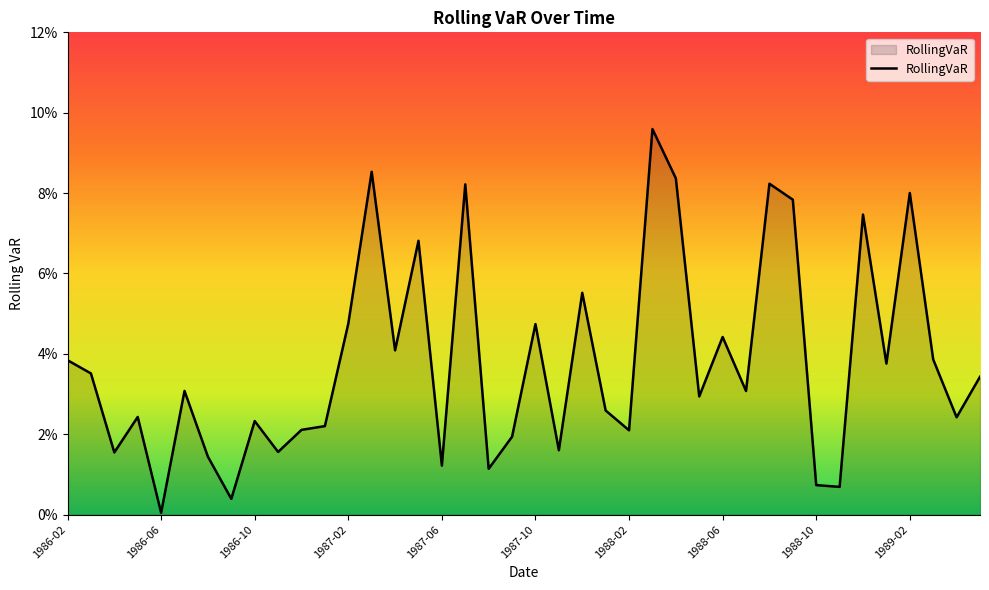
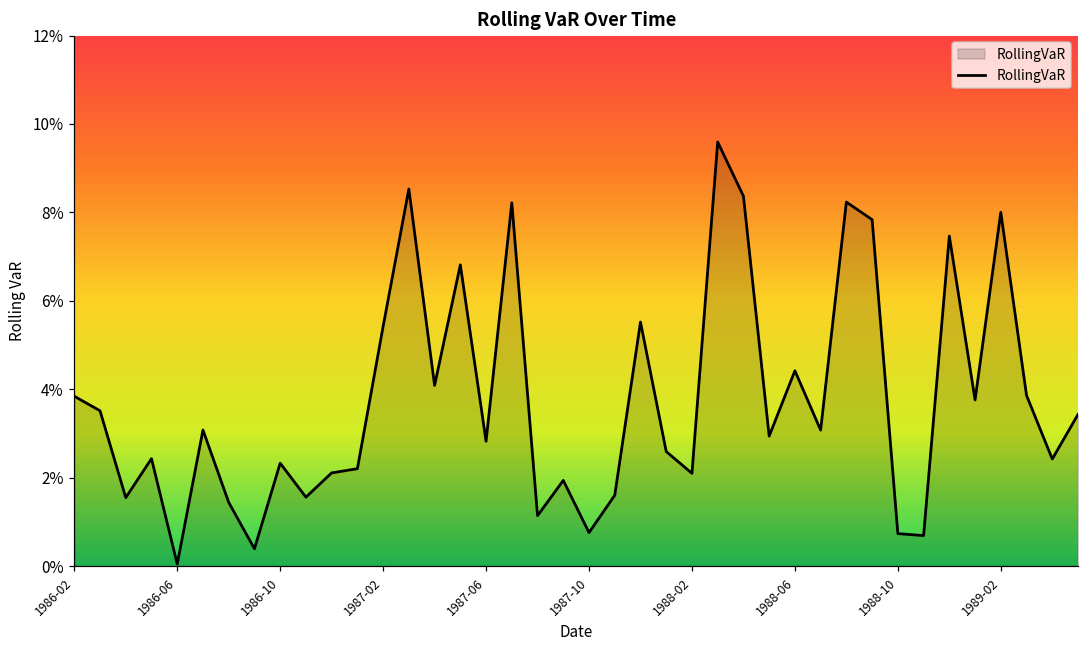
  {
    "1986-02": "3.8%",
    "1986-06": "0.0%",
    "1986-10": "2.3%",
-   "1987-02": "4.8%",
-   "1987-06": "1.2%",
-   "1987-10": "4.7%",
+   "1987-02": "5.4%",
+   "1987-06": "2.8%",
+   "1987-10": "0.8%",
    "1988-02": "2.1%",
    "1988-06": "4.4%",
    "1988-10": "0.7%",
    "1989-02": "8.0%"
  }
